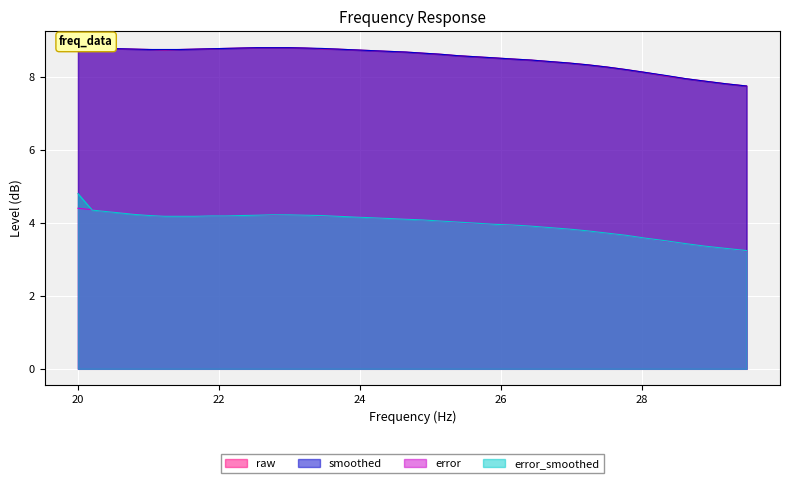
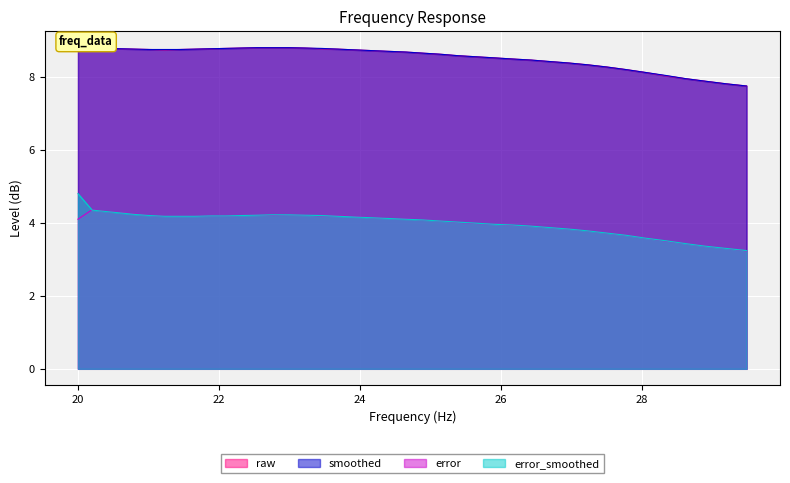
  {
    "error": {
-     "20": 4.4
+     "20": 4.1
    },
    "error_smoothed": {
      "20": 4.8
    }
  }
